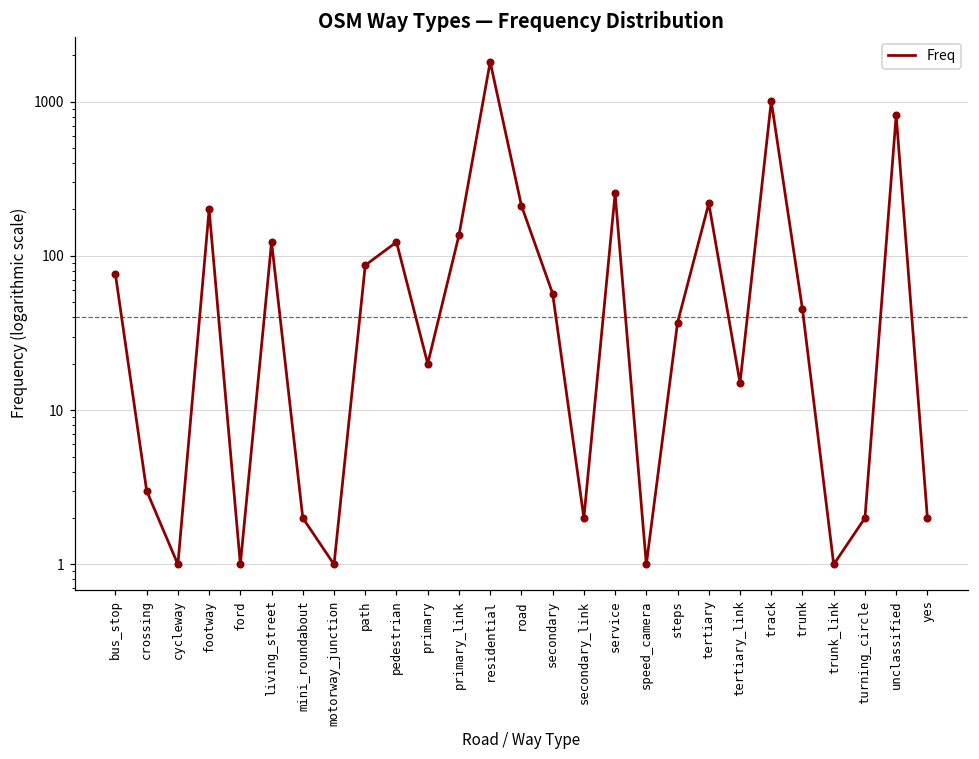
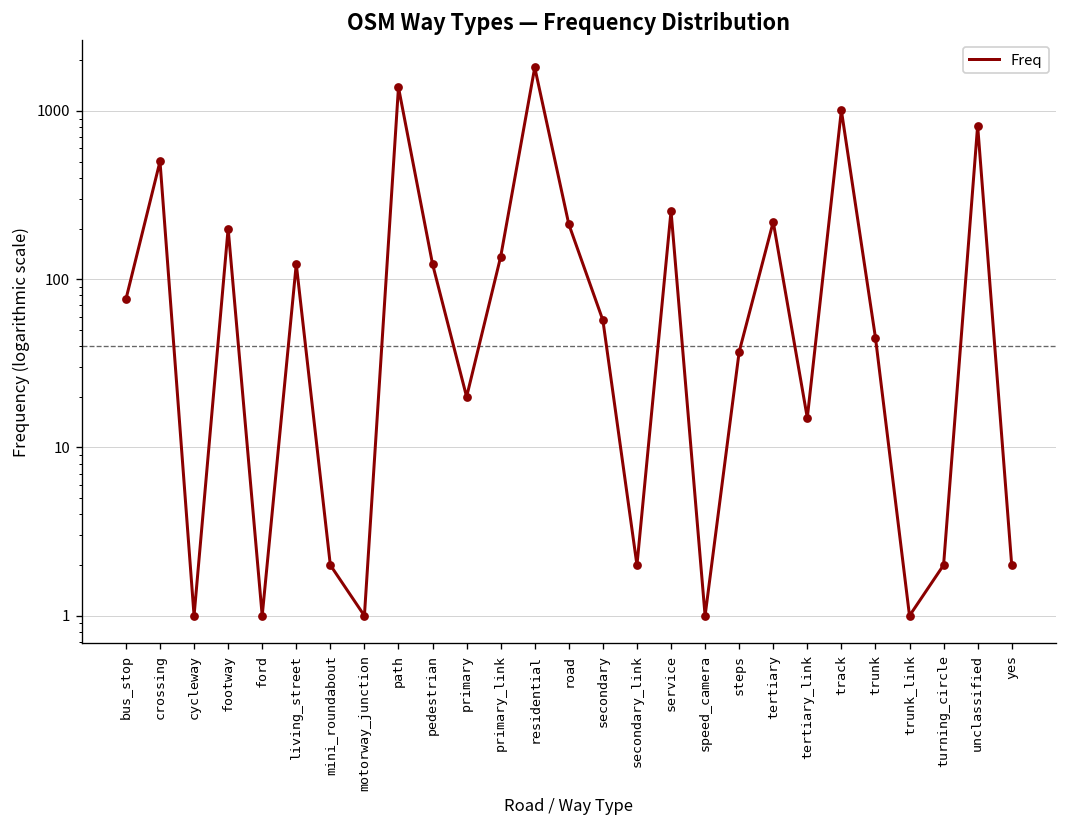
  {
    "bus_stop": 80,
-   "crossing": 3,
+   "crossing": 500,
    "cycleway": 1,
    "footway": 200,
    "ford": 1,
    "living_street": 120,
    "mini_roundabout": 2,
    "motorway_junction": 1,
-   "path": 90,
+   "path": 1400,
    "pedestrian": 120,
    "primary": 20,
    "primary_link": 140,
    "residential": 1800,
    "road": 210,
    "secondary": 57,
    "secondary_link": 2,
    "service": 250,
    "speed_camera": 1,
    "steps": 37,
    "tertiary": 220,
    "tertiary_link": 15,
    "track": 1000,
    "trunk": 45,
    "trunk_link": 1,
    "turning_circle": 2,
    "unclassified": 800,
    "yes": 2
  }
